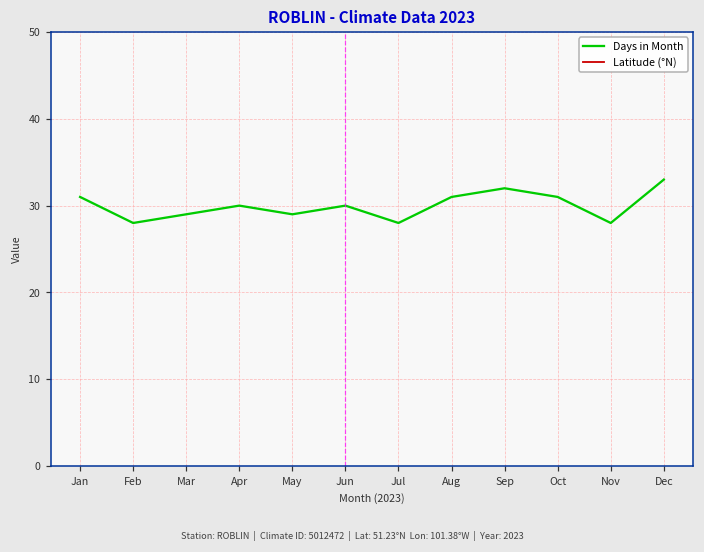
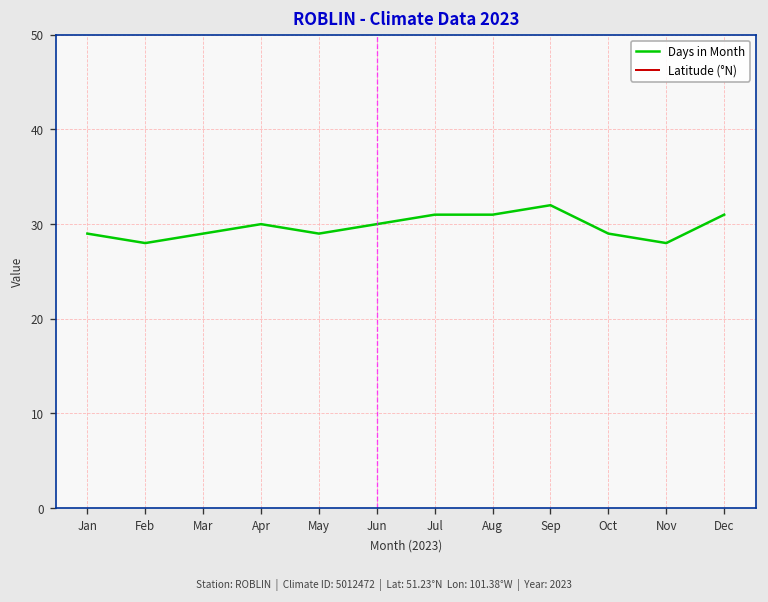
  {
    "Days in Month": {
-     "Jan": 31,
+     "Jan": 29,
      "Feb": 28,
      "Mar": 29,
      "Apr": 30,
      "May": 29,
      "Jun": 30,
-     "Jul": 28,
+     "Jul": 31,
      "Aug": 31,
      "Sep": 32,
-     "Oct": 31,
+     "Oct": 29,
      "Nov": 28,
-     "Dec": 33
+     "Dec": 31
    }
  }
